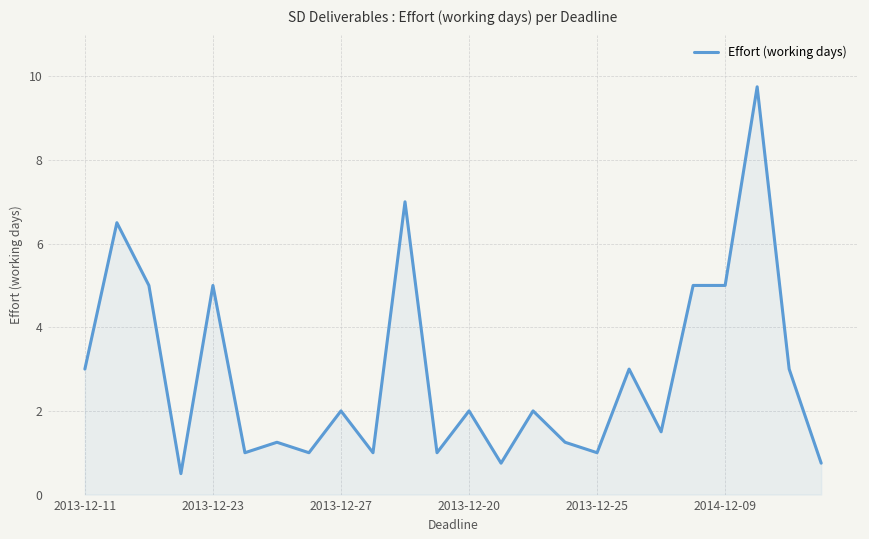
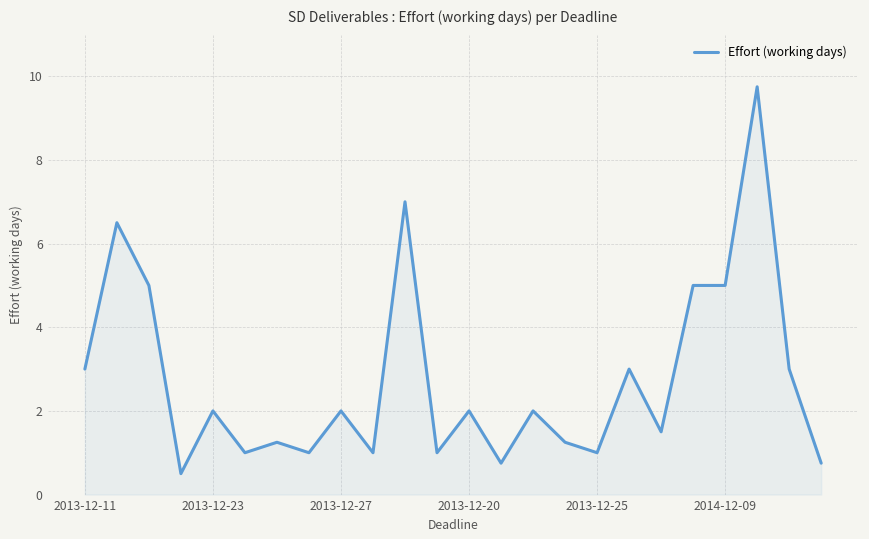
  {
-   "2013-12-23": 5,
+   "2013-12-23": 2,
    "2013-12-20": 2,
    "2014-12-09": 5
  }
